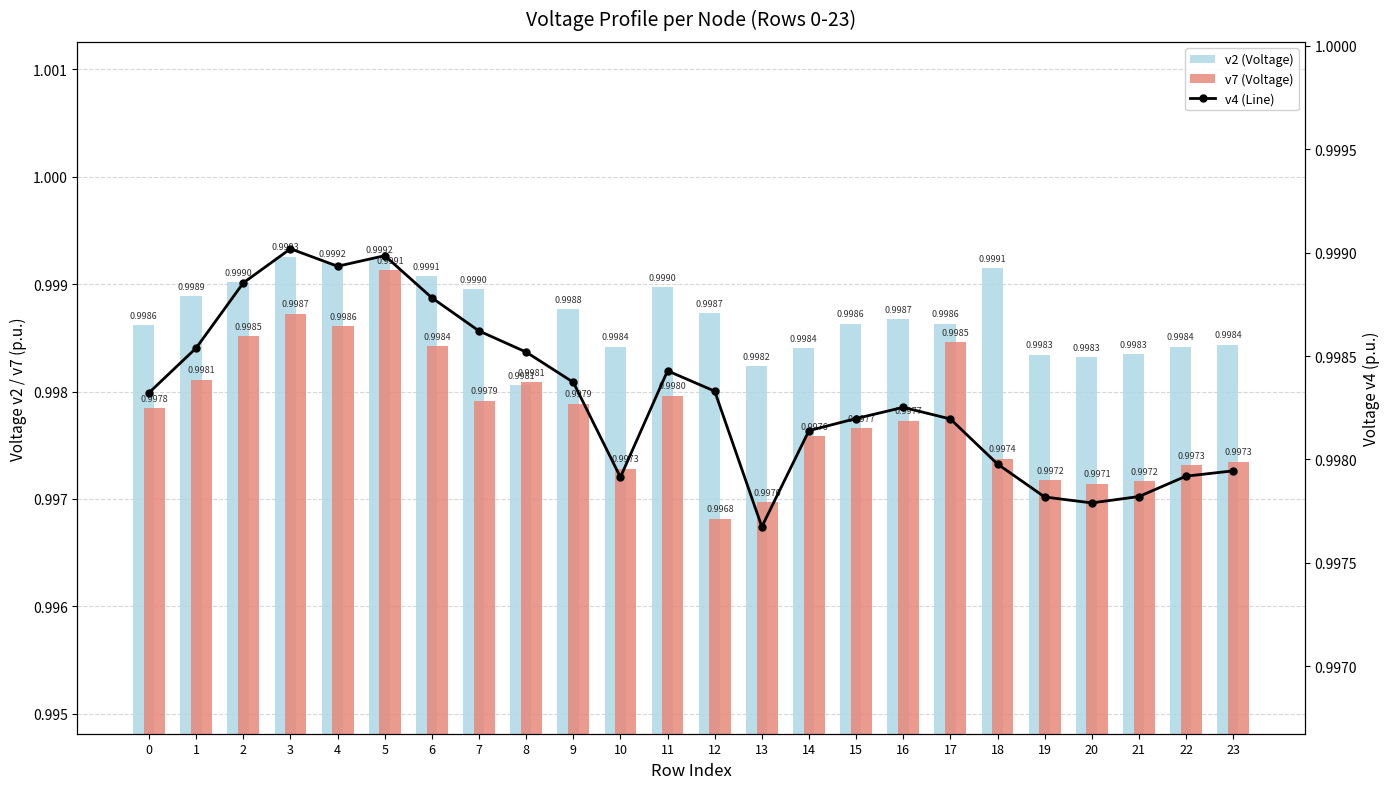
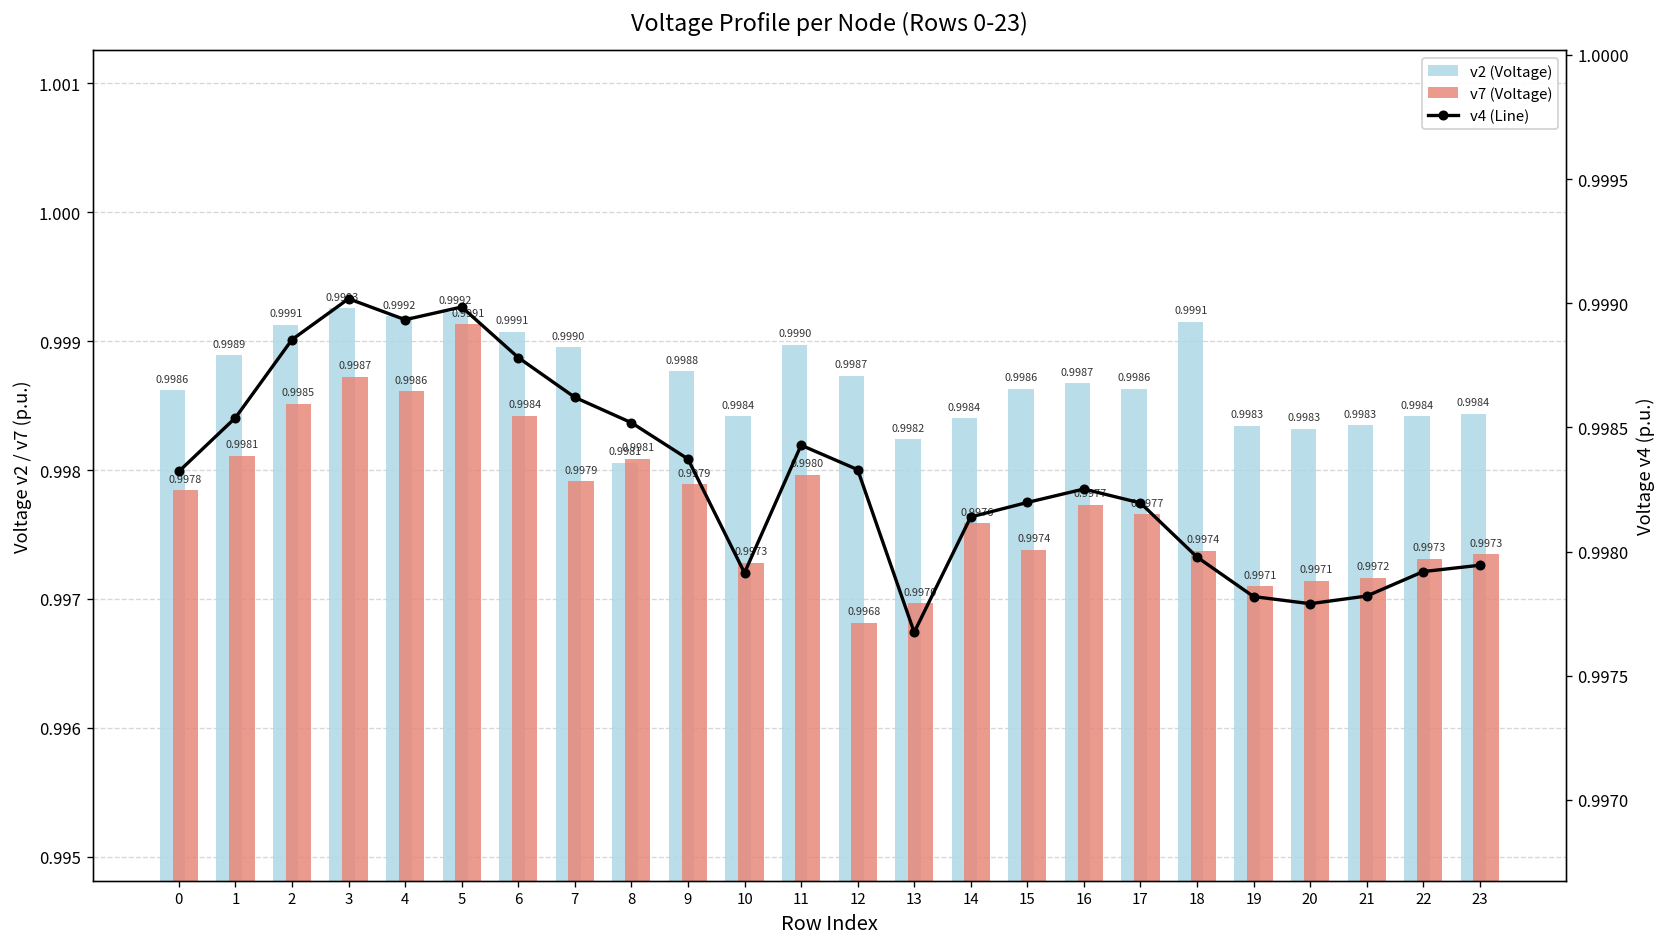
  {
    "v2 (Voltage)": {
      "0": 0.9986,
      "1": 0.9989,
-     "2": 0.9990,
+     "2": 0.9991,
      "4": 0.9992,
      "6": 0.9991,
      "7": 0.9990,
      "9": 0.9988,
      "10": 0.9984,
      "11": 0.9990,
      "12": 0.9987,
      "13": 0.9982,
      "14": 0.9984,
      "15": 0.9986,
      "16": 0.9987,
      "17": 0.9986,
      "18": 0.9991,
      "19": 0.9983,
      "20": 0.9983,
      "21": 0.9983,
      "22": 0.9984,
      "23": 0.9984
    },
    "v7 (Voltage)": {
      "1": 0.9981,
      "2": 0.9985,
      "3": 0.9987,
      "4": 0.9986,
      "6": 0.9984,
      "7": 0.9979,
      "9": 0.9979,
      "10": 0.9973,
      "11": 0.9980,
      "12": 0.9968,
      "13": 0.9970,
-     "15": 0.9977,
-     "17": 0.9985,
+     "15": 0.9974,
+     "17": 0.9977,
      "18": 0.9974,
-     "19": 0.9972,
+     "19": 0.9971,
      "20": 0.9971,
      "21": 0.9972,
      "22": 0.9973,
      "23": 0.9973
    }
  }
